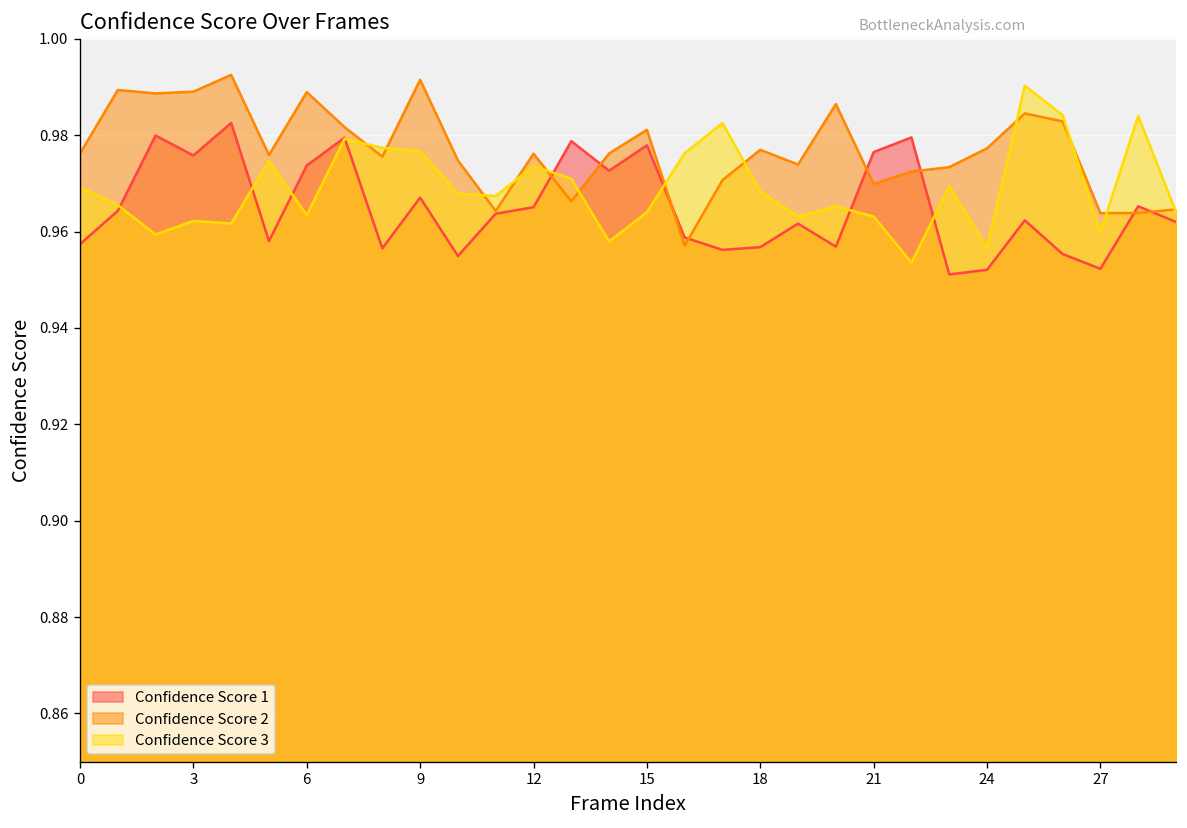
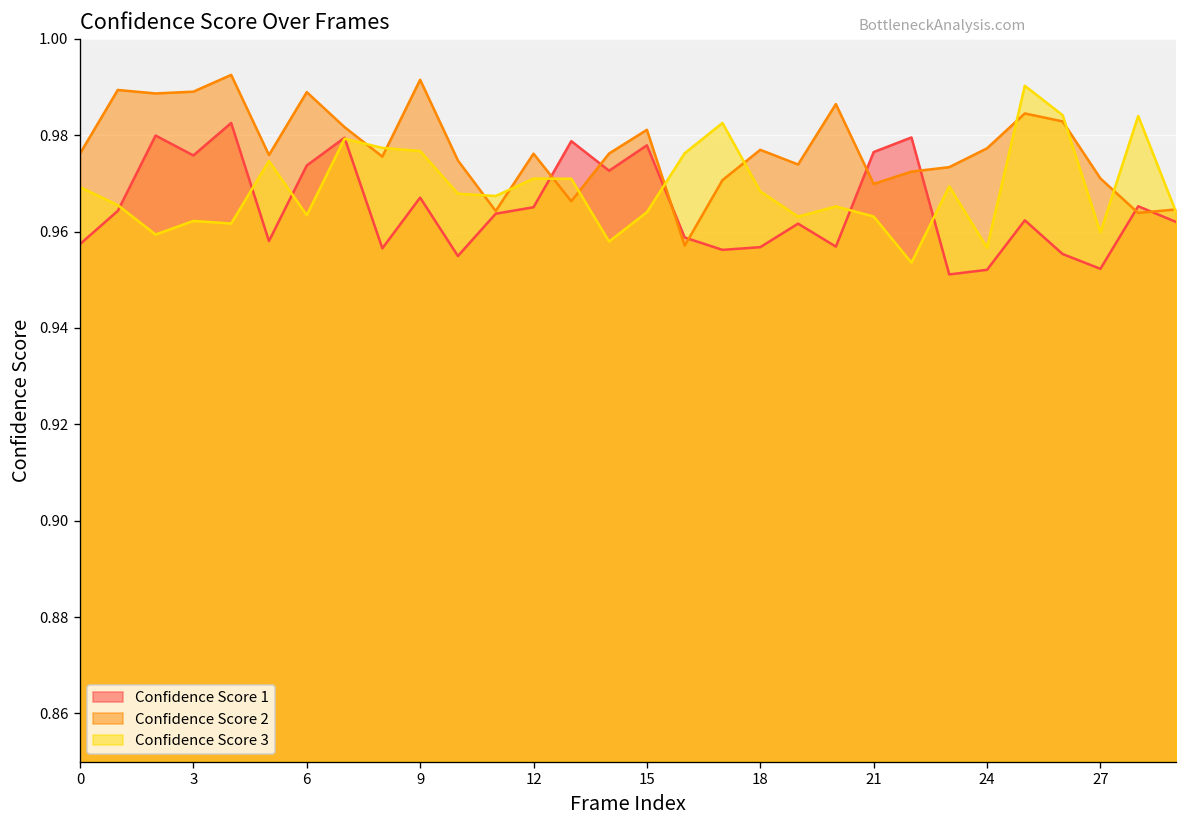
  {
    "Confidence Score 1": {
      "0": 0.957,
      "3": 0.976,
      "6": 0.974,
      "9": 0.967,
      "12": 0.965,
      "15": 0.978,
      "18": 0.957,
      "21": 0.976,
      "24": 0.952,
      "27": 0.952
    },
    "Confidence Score 2": {
      "0": 0.976,
      "3": 0.989,
      "6": 0.989,
      "9": 0.991,
      "12": 0.976,
      "15": 0.981,
      "18": 0.977,
      "21": 0.970,
      "24": 0.977,
-     "27": 0.964
+     "27": 0.971
    },
    "Confidence Score 3": {
      "0": 0.969,
      "3": 0.962,
      "6": 0.963,
      "9": 0.977,
-     "12": 0.974,
+     "12": 0.971,
      "15": 0.964,
      "18": 0.968,
      "21": 0.963,
      "24": 0.957,
      "27": 0.960
    }
  }
